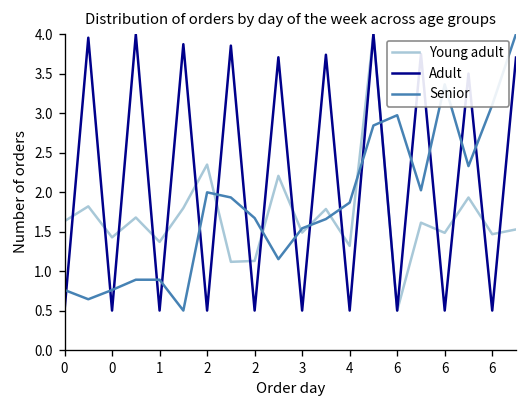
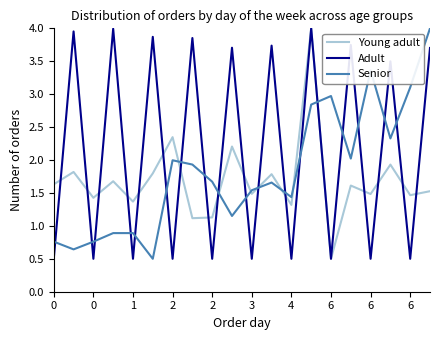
  {
    "Young adult": {
      "4": 1.3
    },
    "Adult": {
      "4": 0.5
    },
    "Senior": {
-     "4": 1.9
+     "4": 1.4
    }
  }
